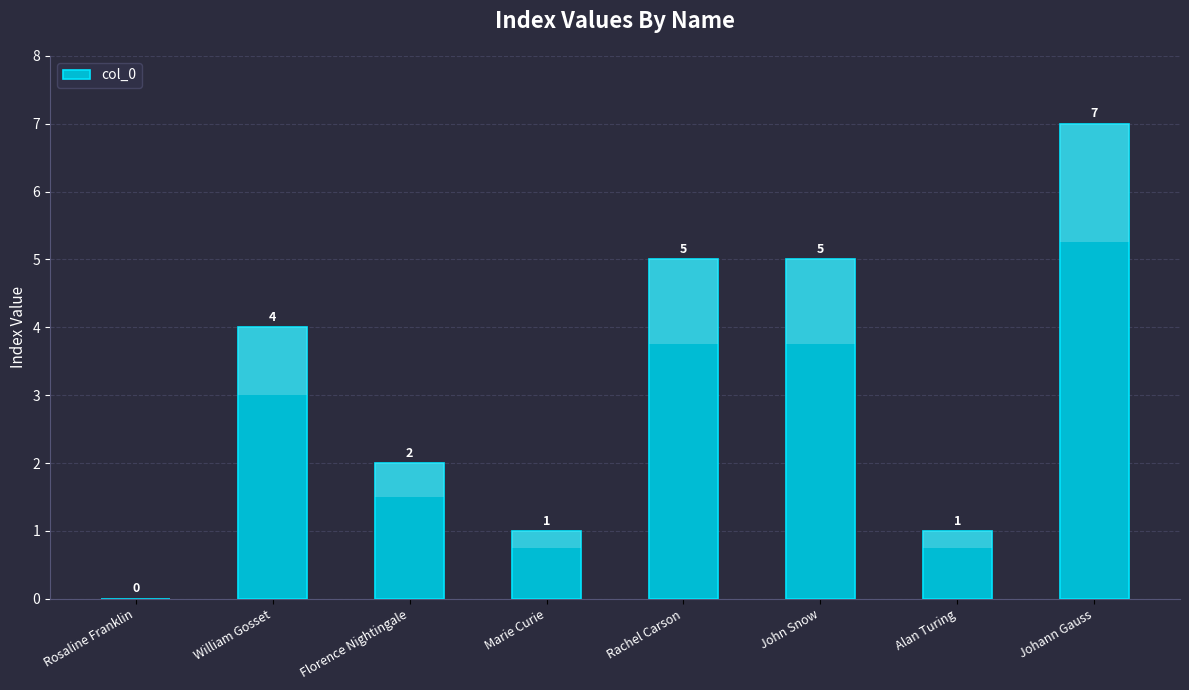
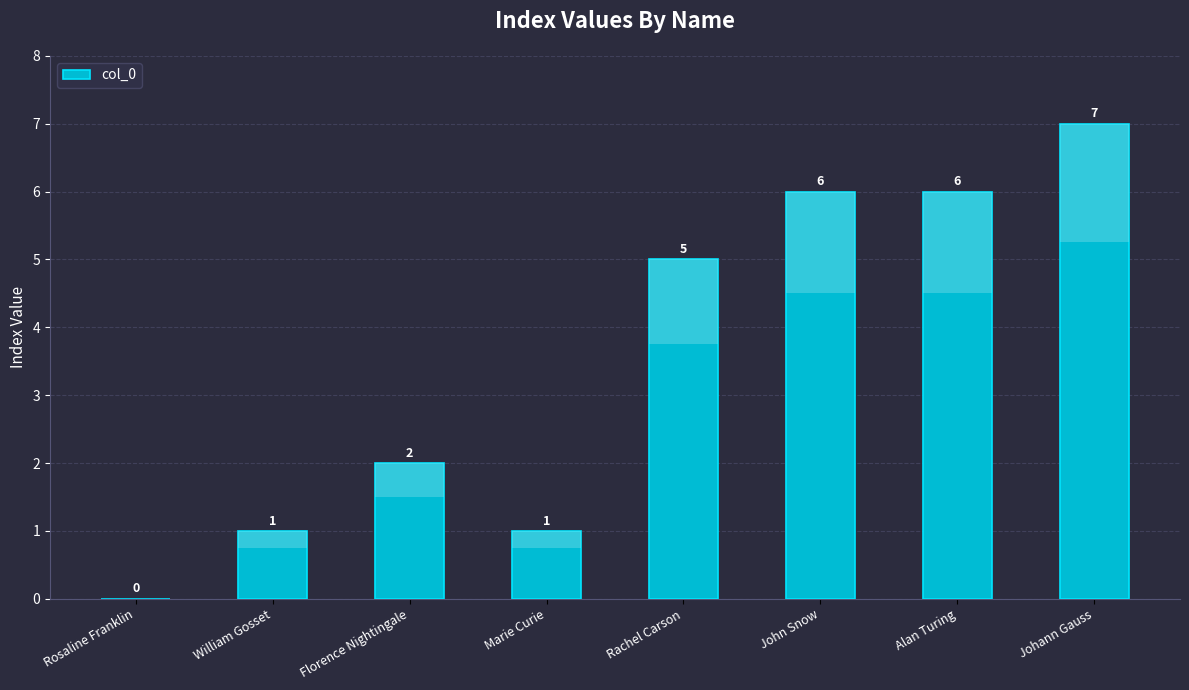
  {
    "col_0": {
      "Rosaline Franklin": 0,
-     "William Gosset": 4,
+     "William Gosset": 1,
      "Florence Nightingale": 2,
      "Marie Curie": 1,
      "Rachel Carson": 5,
-     "John Snow": 5,
-     "Alan Turing": 1,
+     "John Snow": 6,
+     "Alan Turing": 6,
      "Johann Gauss": 7
    }
  }
